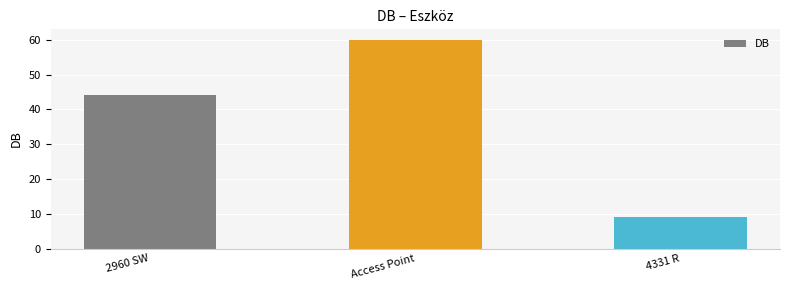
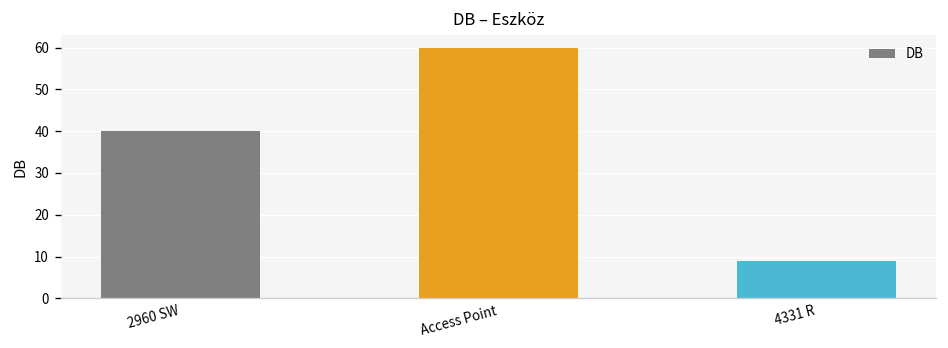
  {
-   "2960 SW": 44,
+   "2960 SW": 40,
    "Access Point": 60,
    "4331 R": 9
  }
